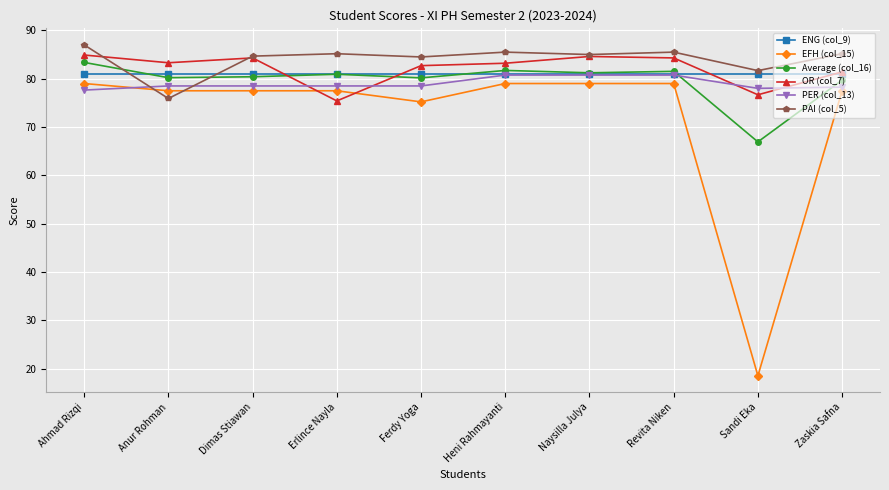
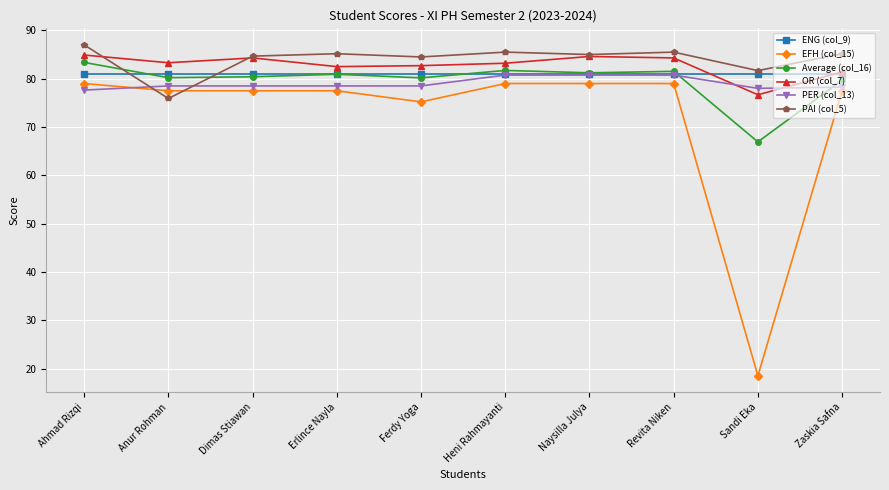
  {
    "ENG (col_9)": {
      "Ahmad Rizqi": 81,
      "Anur Rohman": 81,
      "Dimas Stiawan": 81,
      "Ferdy Yoga": 81,
      "Sandi Eka": 81
    },
    "EFH (col_15)": {
      "Ahmad Rizqi": 79,
      "Anur Rohman": 78,
      "Dimas Stiawan": 78,
      "Erlince Nayla": 78,
      "Ferdy Yoga": 75,
      "Heni Rahmayanti": 79,
      "Naysilla Julya": 79,
      "Revita Niken": 79,
      "Sandi Eka": 19
    },
    "Average (col_16)": {
      "Ahmad Rizqi": 83,
      "Anur Rohman": 80,
      "Dimas Stiawan": 80,
      "Ferdy Yoga": 80,
      "Heni Rahmayanti": 82,
      "Revita Niken": 82,
      "Sandi Eka": 67
    },
    "OR (col_7)": {
      "Ahmad Rizqi": 85,
      "Anur Rohman": 83,
-     "Erlince Nayla": 75,
+     "Erlince Nayla": 83,
      "Ferdy Yoga": 83,
      "Heni Rahmayanti": 83,
      "Revita Niken": 84,
      "Sandi Eka": 77
    },
    "PER (col_13)": {
      "Ahmad Rizqi": 78,
      "Anur Rohman": 79,
      "Dimas Stiawan": 79,
      "Erlince Nayla": 79,
      "Ferdy Yoga": 79,
      "Sandi Eka": 78
    },
    "PAI (col_5)": {
      "Ahmad Rizqi": 87,
      "Anur Rohman": 76,
      "Erlince Nayla": 85,
      "Ferdy Yoga": 85,
      "Heni Rahmayanti": 86,
      "Revita Niken": 86,
      "Sandi Eka": 82
    }
  }
